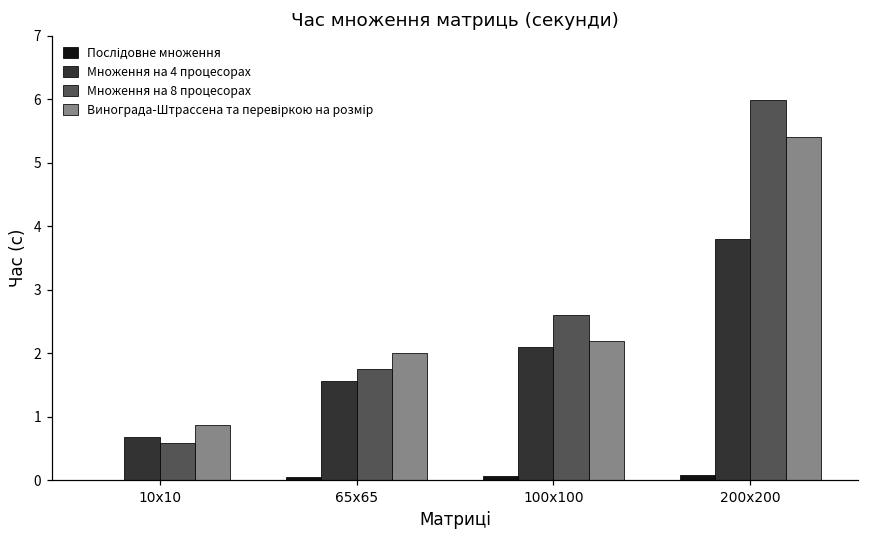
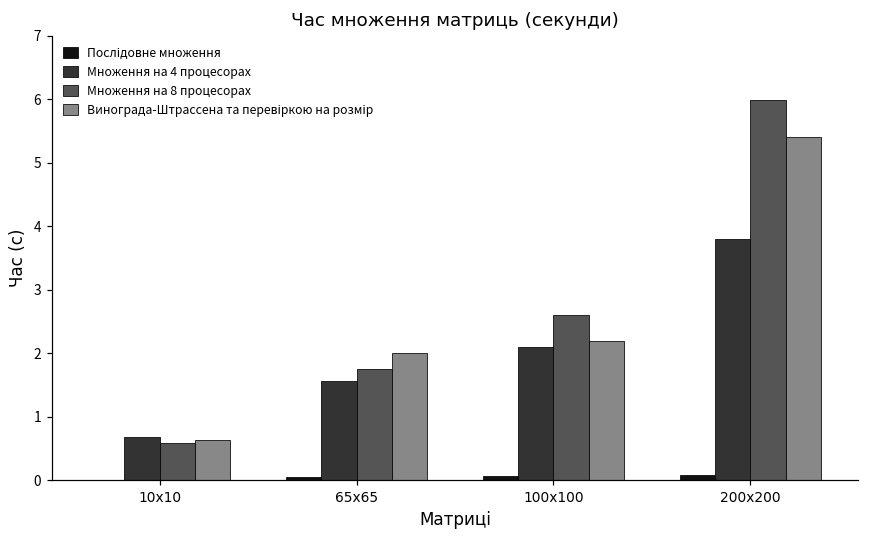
  {
    "Виноградa-Штрассена та перевіркою на розмір": {
-     "10x10": 0.9,
+     "10x10": 0.6,
      "65x65": 2.0,
      "100x100": 2.2,
      "200x200": 5.4
    }
  }
